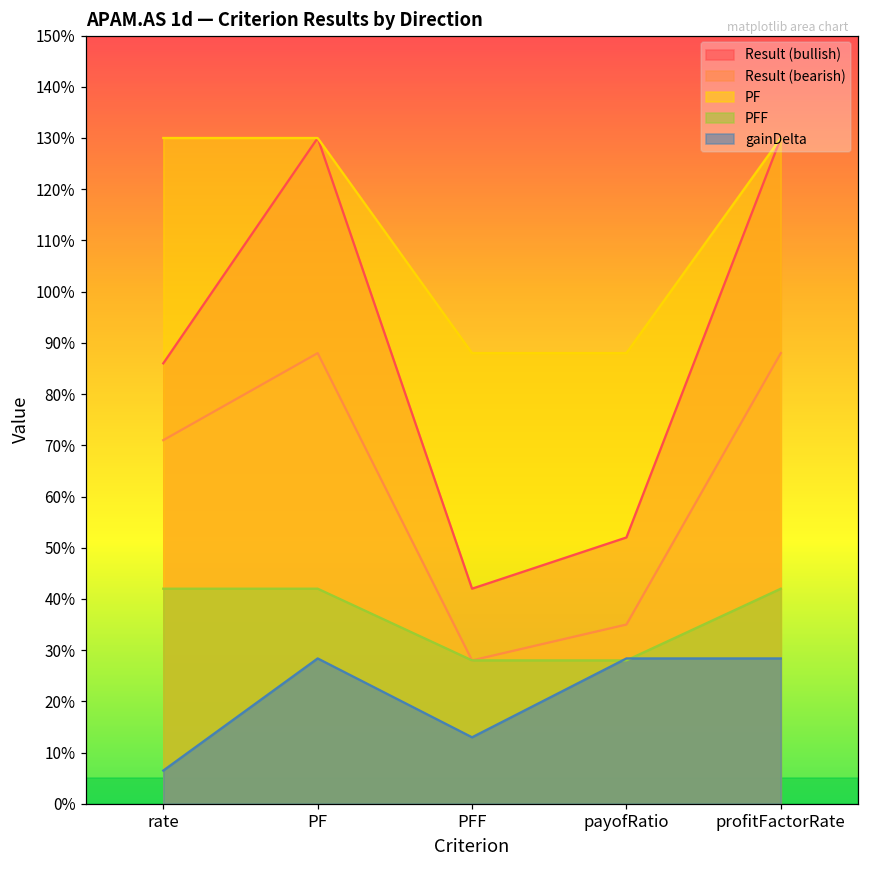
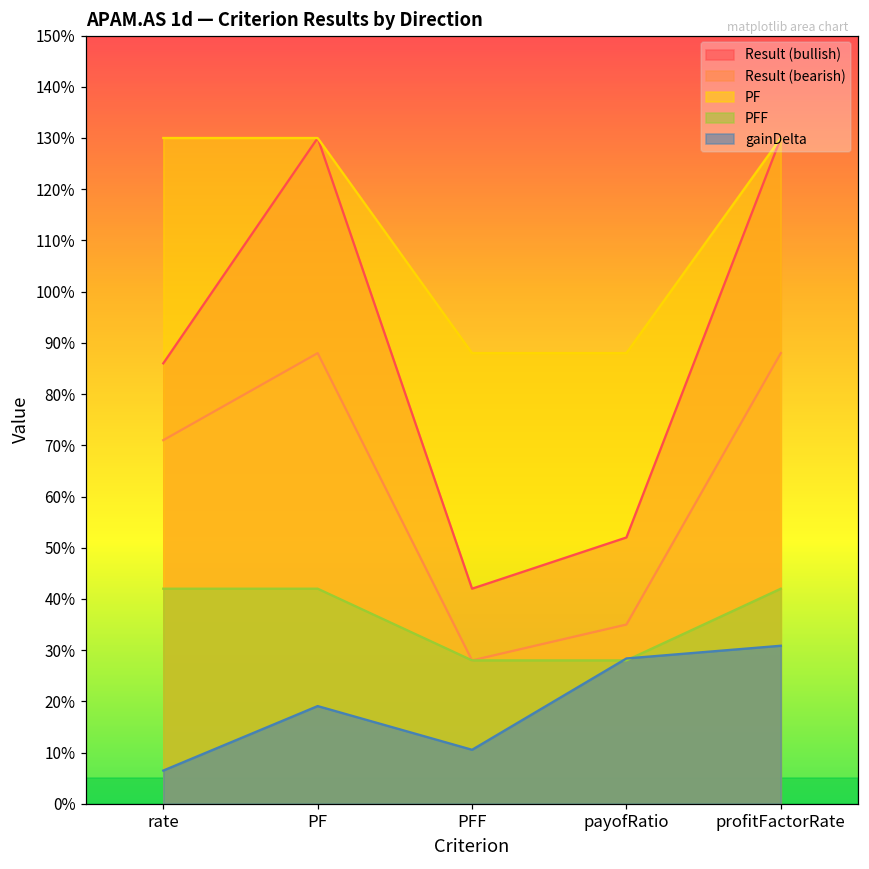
  {
    "PF": {
      "rate": "130%",
      "PFF": "88%",
      "payofRatio": "88%"
    },
    "PFF": {
      "rate": "42%",
      "PF": "42%",
      "profitFactorRate": "42%"
    },
    "gainDelta": {
      "rate": "6%",
-     "PF": "28%",
-     "PFF": "13%",
-     "profitFactorRate": "28%"
+     "PF": "19%",
+     "PFF": "11%",
+     "profitFactorRate": "31%"
    }
  }
